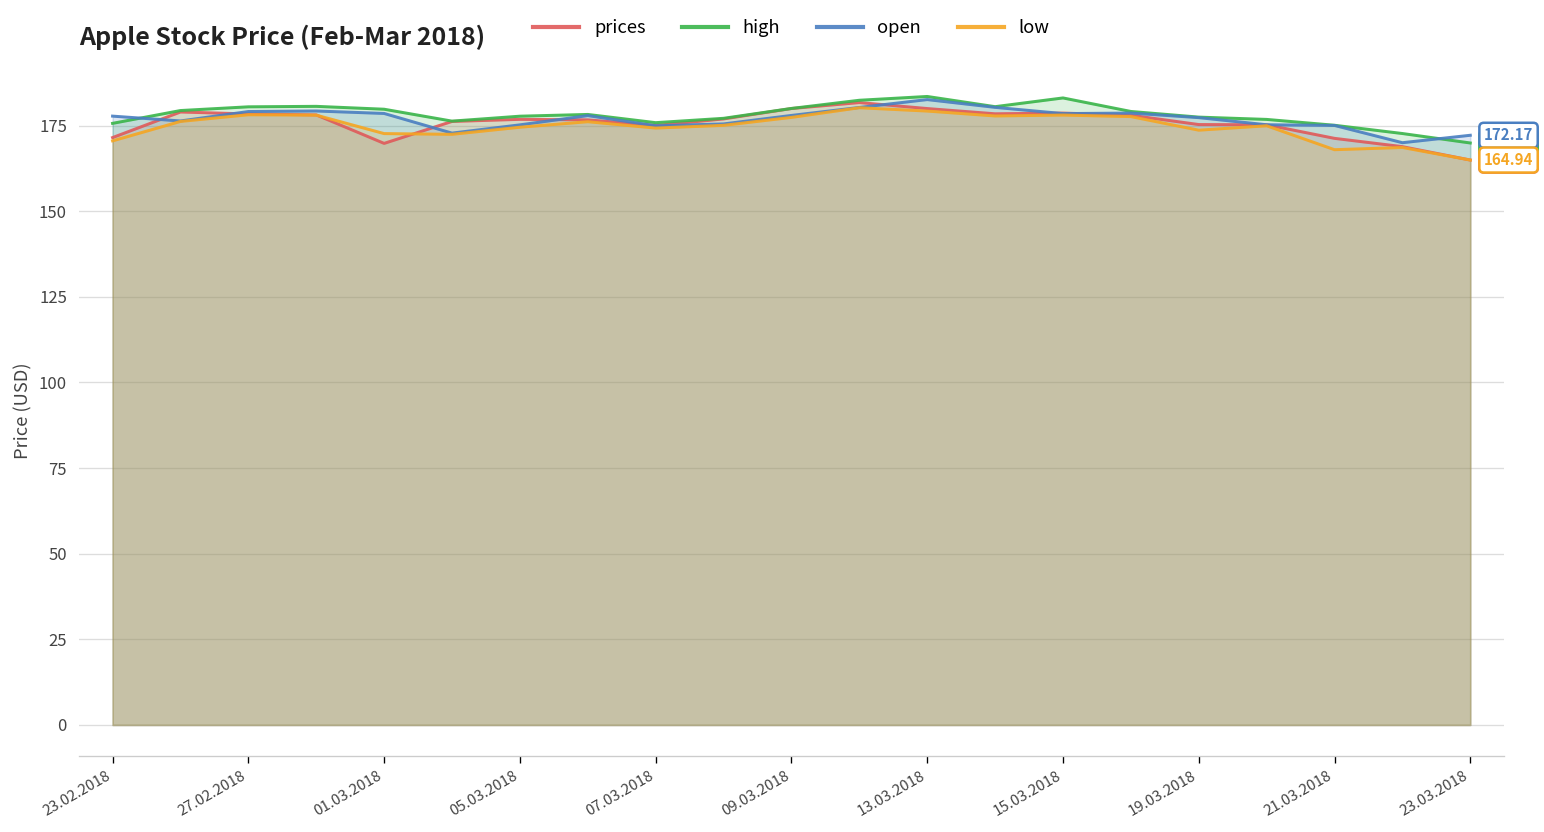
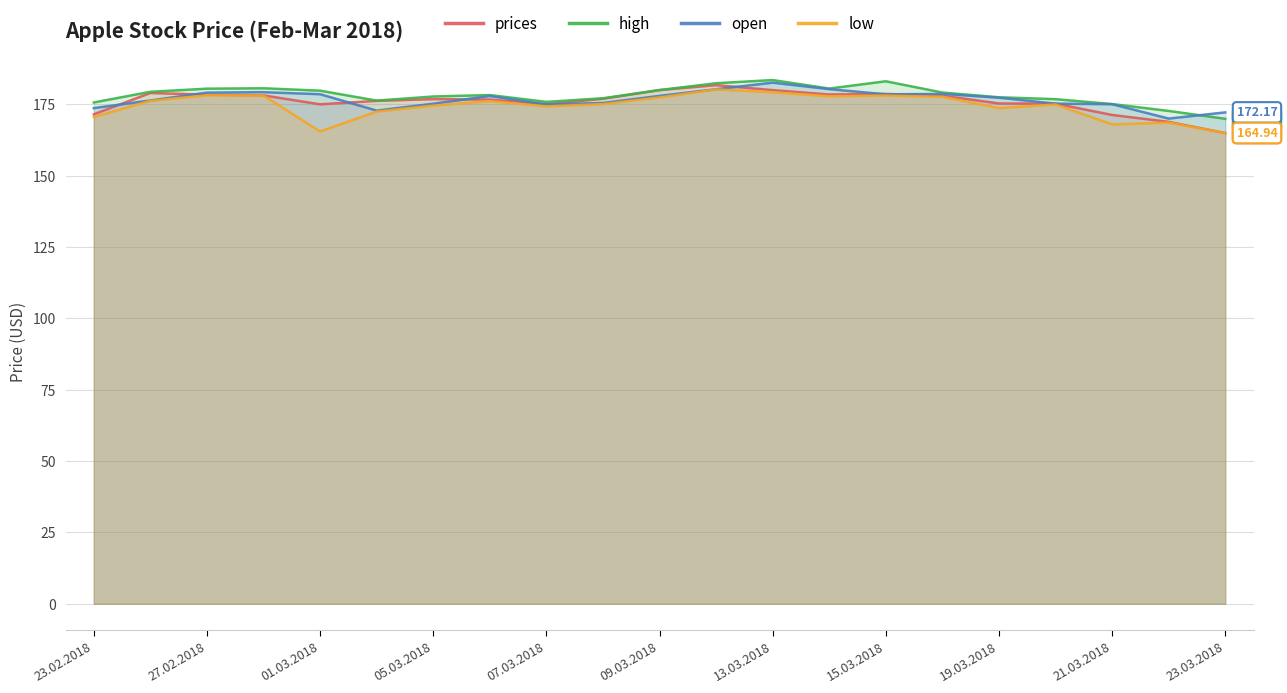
  {
    "prices": {
      "23.02.2018": 172,
-     "01.03.2018": 170,
+     "01.03.2018": 175,
      "05.03.2018": 177,
      "19.03.2018": 175,
      "21.03.2018": 171
    },
    "high": {
      "23.02.2018": 176,
      "27.02.2018": 180,
      "01.03.2018": 180,
      "05.03.2018": 178,
      "13.03.2018": 184,
      "15.03.2018": 183
    },
    "open": {
-     "23.02.2018": 178,
+     "23.02.2018": 174,
      "01.03.2018": 179,
      "13.03.2018": 183
    },
    "low": {
      "23.02.2018": 171,
-     "01.03.2018": 173,
+     "01.03.2018": 165,
      "19.03.2018": 174,
      "21.03.2018": 168
    }
  }
